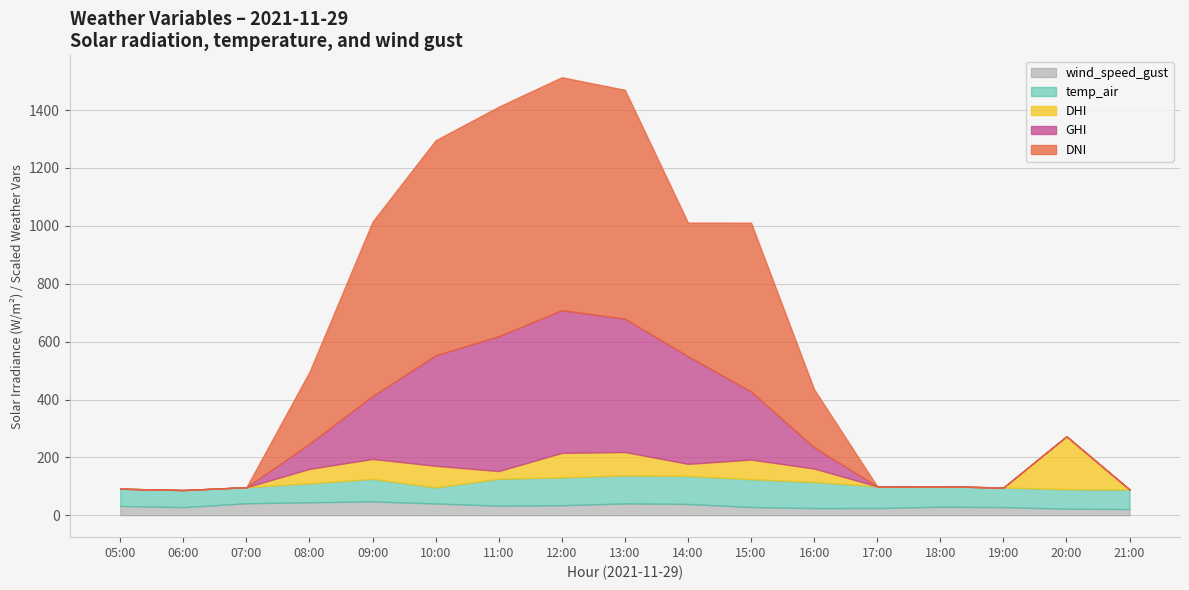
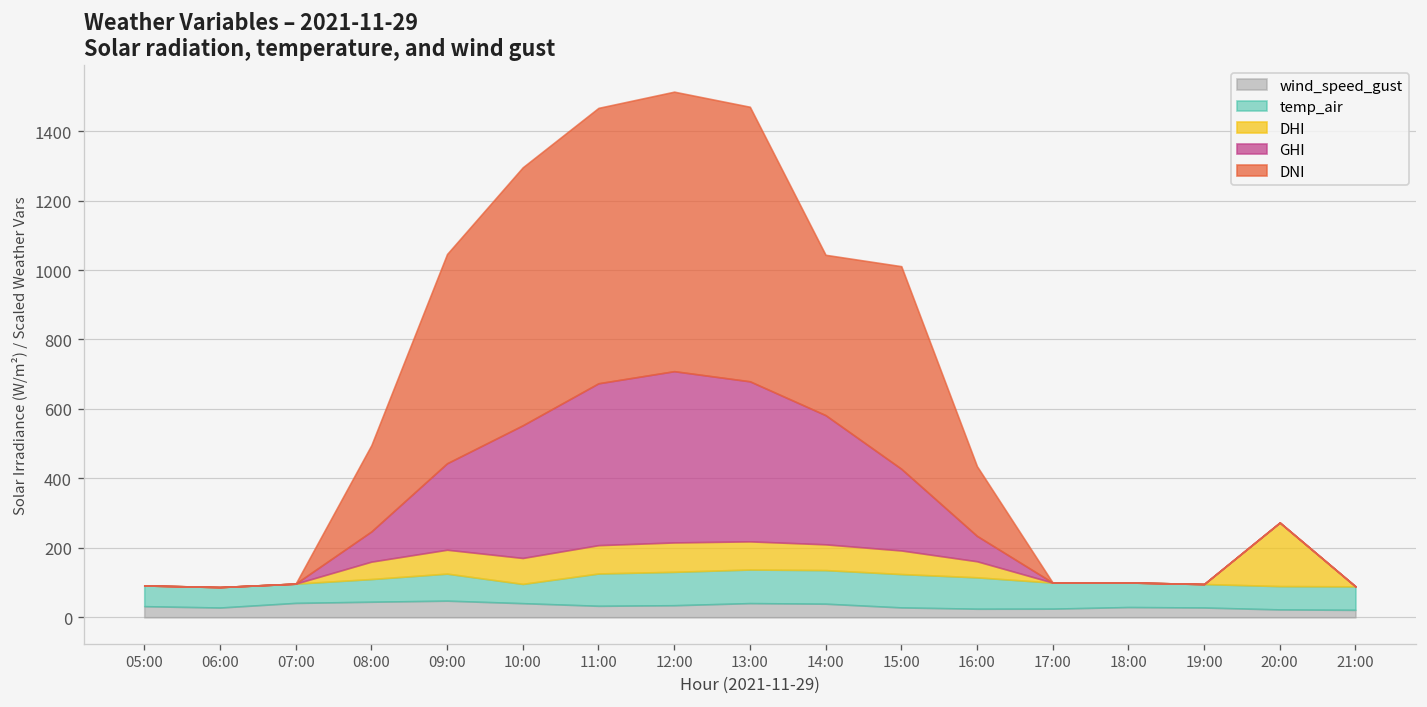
  {
    "wind_speed_gust": {
      "05:00": 30,
      "06:00": 30,
      "07:00": 40,
      "08:00": 40,
      "09:00": 50,
      "10:00": 40,
      "11:00": 30,
      "12:00": 30,
      "13:00": 40,
      "14:00": 40,
      "15:00": 30,
      "16:00": 20,
      "17:00": 20,
      "18:00": 30,
      "19:00": 30,
      "20:00": 20,
      "21:00": 20
    },
    "temp_air": {
      "08:00": 70,
      "09:00": 80,
      "10:00": 60,
      "11:00": 90,
      "12:00": 100,
      "13:00": 100,
      "14:00": 100,
      "15:00": 100,
      "16:00": 90,
      "20:00": 70
    },
    "DHI": {
      "08:00": 50,
      "09:00": 70,
      "10:00": 70,
-     "11:00": 30,
+     "11:00": 80,
      "12:00": 80,
      "13:00": 80,
-     "14:00": 40,
+     "14:00": 70,
      "15:00": 70,
      "16:00": 50
    },
    "GHI": {
      "08:00": 90,
-     "09:00": 220,
+     "09:00": 250,
      "10:00": 380,
      "11:00": 470,
      "12:00": 490,
      "13:00": 460,
      "14:00": 370,
      "15:00": 240,
      "16:00": 70
    },
    "DNI": {
      "08:00": 250,
      "09:00": 600,
      "10:00": 740,
      "11:00": 790,
      "12:00": 800,
      "13:00": 790,
      "14:00": 460,
      "15:00": 580,
      "16:00": 200
    }
  }
